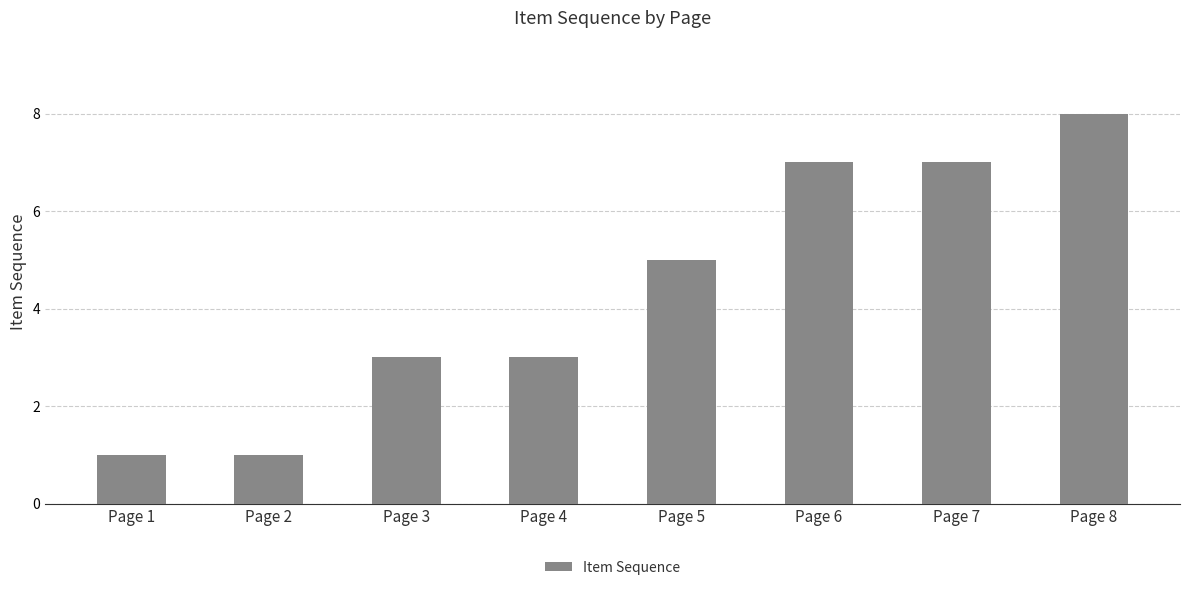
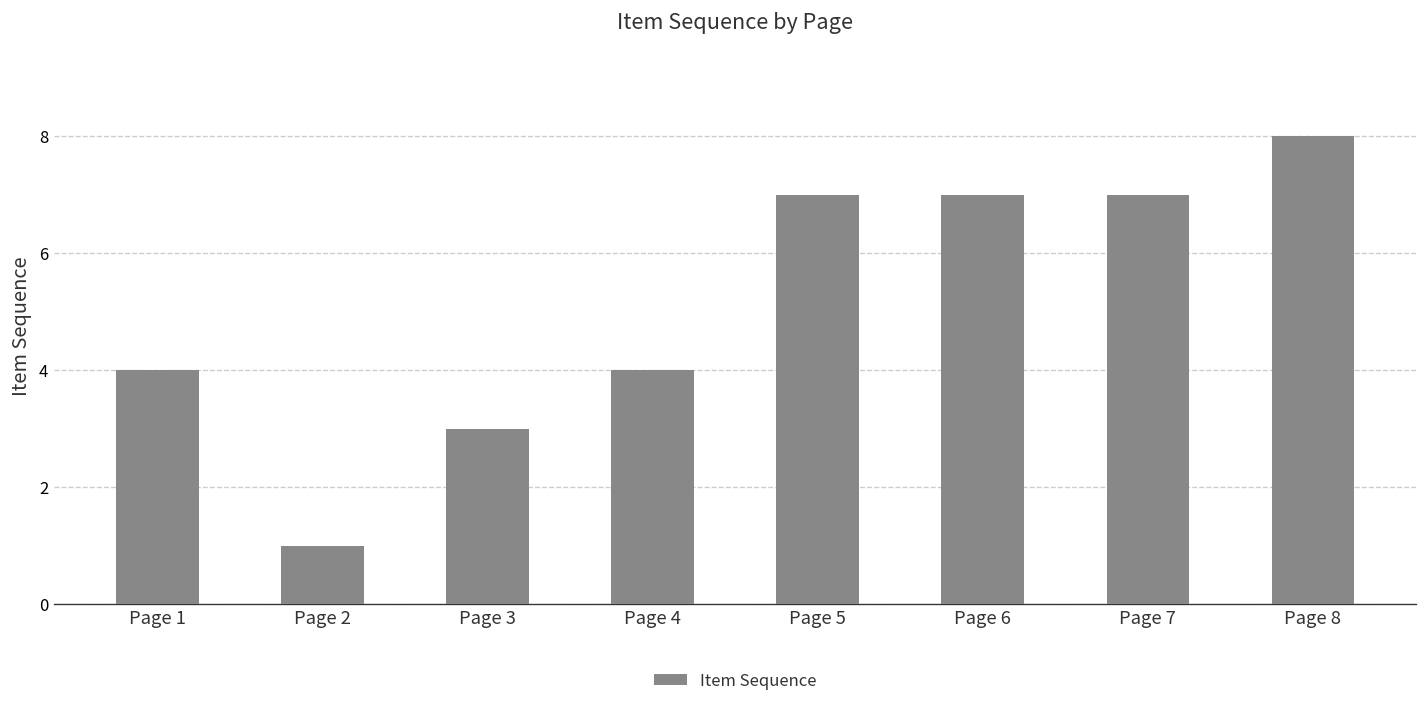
  {
-   "Page 1": 1,
+   "Page 1": 4,
    "Page 2": 1,
    "Page 3": 3,
-   "Page 4": 3,
-   "Page 5": 5,
+   "Page 4": 4,
+   "Page 5": 7,
    "Page 6": 7,
    "Page 7": 7,
    "Page 8": 8
  }
